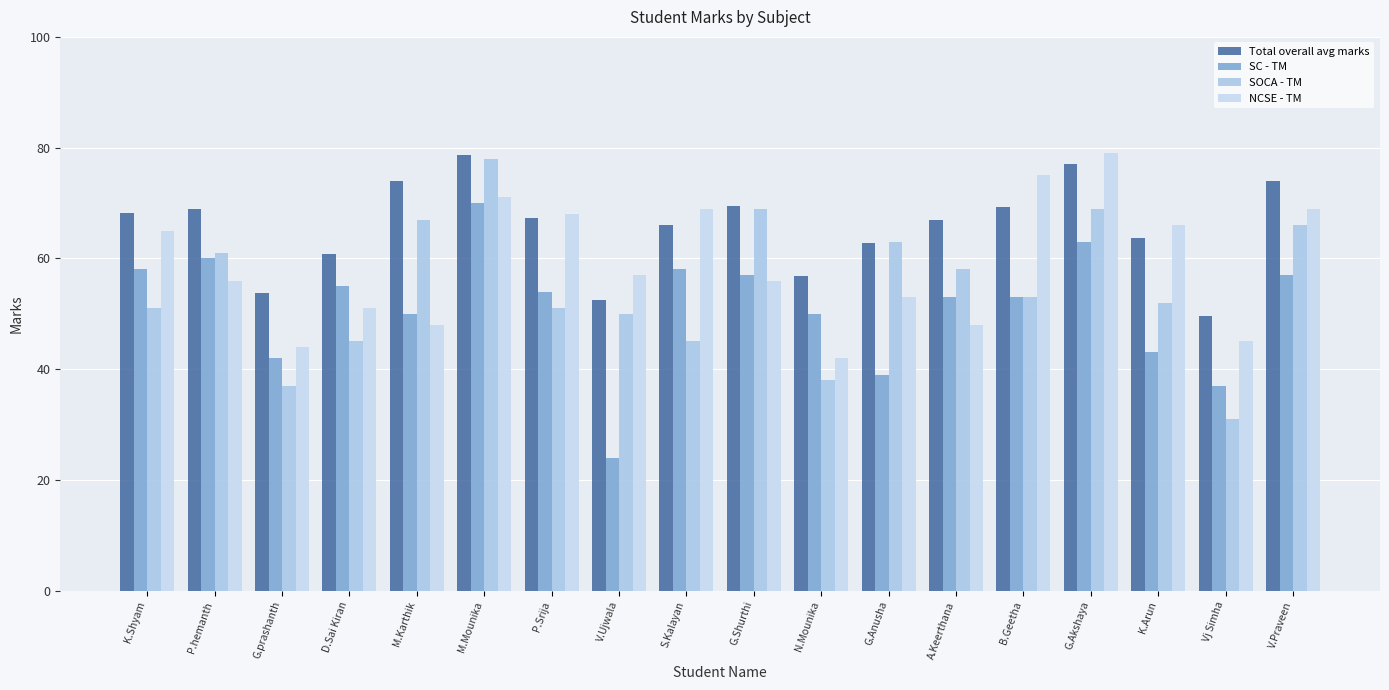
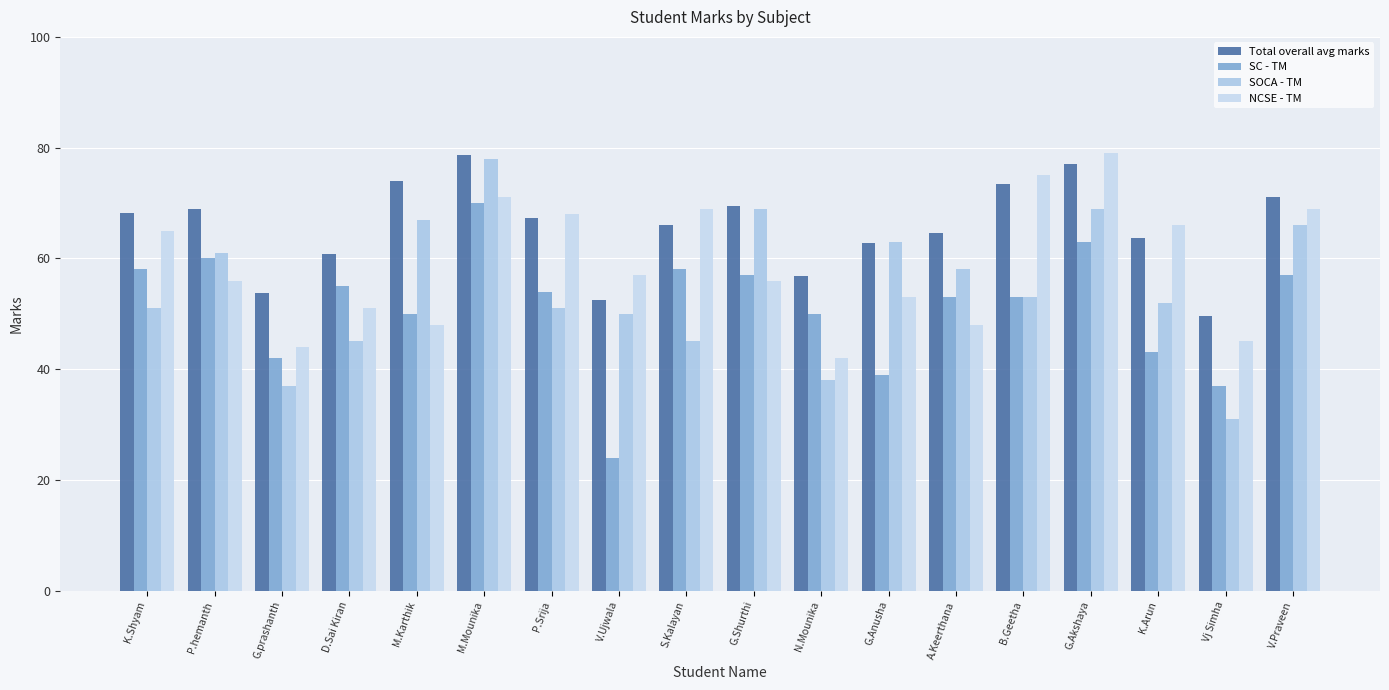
  {
    "Total overall avg marks": {
      "K.Shyam": 68,
      "P.hemanth": 69,
      "G.prashanth": 54,
      "D.Sai Kiran": 61,
      "M.Karthik": 74,
      "M.Mounika": 79,
      "P.Srija": 67,
      "V.Ujwala": 52,
      "S.Kalayan": 66,
      "G.Shurthi": 70,
      "N.Mounika": 57,
      "G.Anusha": 63,
-     "A.Keerthana": 67,
-     "B.Geetha": 69,
+     "A.Keerthana": 65,
+     "B.Geetha": 73,
      "G.Akshaya": 77,
      "K.Arun": 64,
      "Vj Simha": 50,
-     "V.Praveen": 74
+     "V.Praveen": 71
    }
  }
